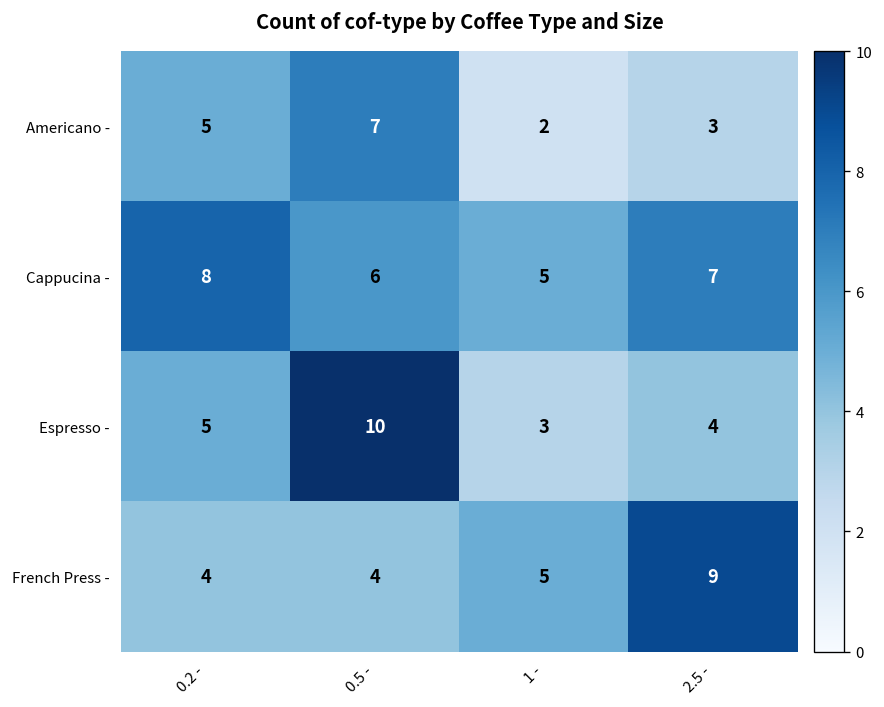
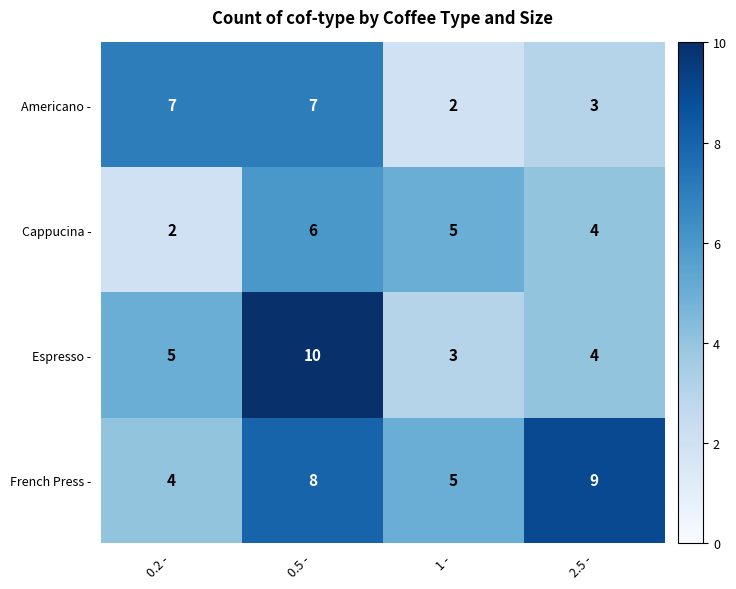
  {
    "Americano -": {
-     "0.2 -": 5,
+     "0.2 -": 7,
      "0.5 -": 7,
      "1 -": 2,
      "2.5 -": 3
    },
    "Cappucina -": {
-     "0.2 -": 8,
+     "0.2 -": 2,
      "0.5 -": 6,
      "1 -": 5,
-     "2.5 -": 7
+     "2.5 -": 4
    },
    "Espresso -": {
      "0.2 -": 5,
      "0.5 -": 10,
      "1 -": 3,
      "2.5 -": 4
    },
    "French Press -": {
      "0.2 -": 4,
-     "0.5 -": 4,
+     "0.5 -": 8,
      "1 -": 5,
      "2.5 -": 9
    }
  }
